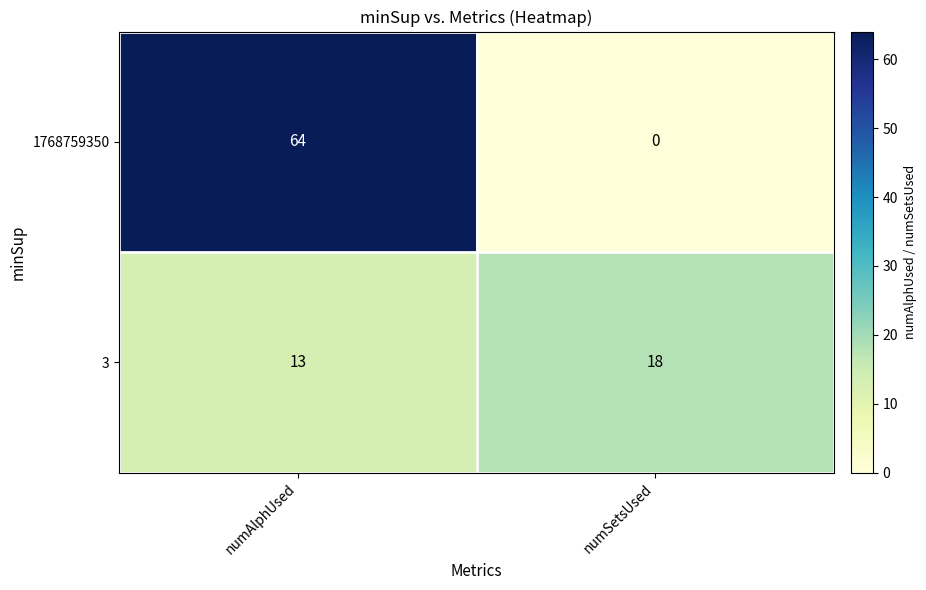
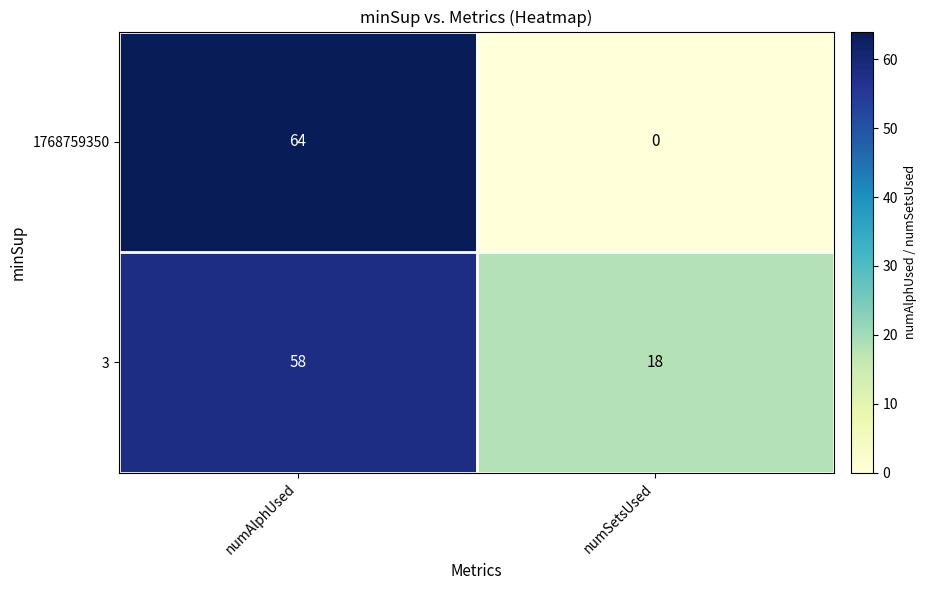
  {
    "1768759350": {
      "numAlphUsed": 64,
      "numSetsUsed": 0
    },
    "3": {
-     "numAlphUsed": 13,
+     "numAlphUsed": 58,
      "numSetsUsed": 18
    }
  }
